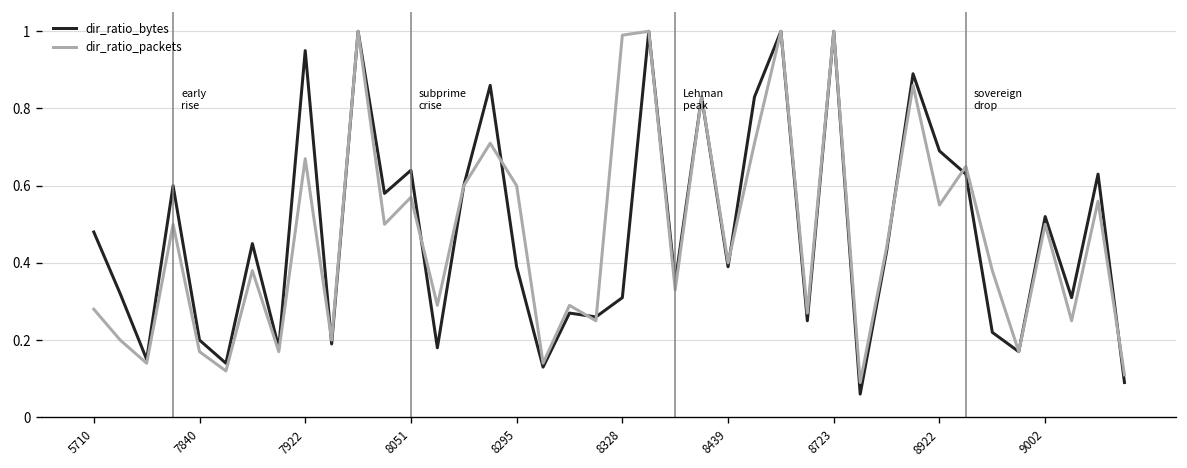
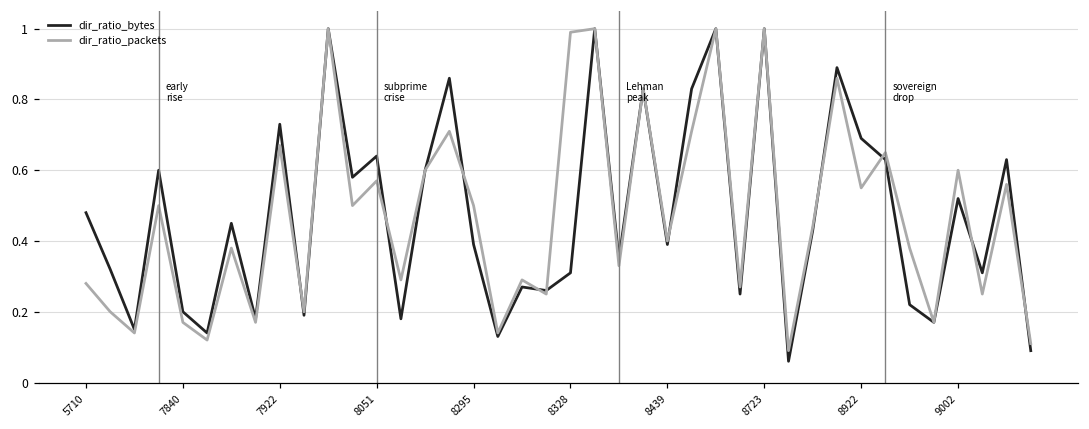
  {
    "dir_ratio_bytes": {
      "5710": 0.48,
      "7840": 0.20,
-     "7922": 0.95,
+     "7922": 0.73,
      "8051": 0.64,
      "8295": 0.39,
      "8328": 0.31,
      "8439": 0.39,
      "8922": 0.69,
      "9002": 0.52
    },
    "dir_ratio_packets": {
      "5710": 0.28,
      "7840": 0.17,
      "7922": 0.67,
      "8051": 0.57,
-     "8295": 0.6,
+     "8295": 0.5,
      "8328": 0.99,
      "8439": 0.4,
      "8922": 0.55,
-     "9002": 0.5
+     "9002": 0.6
    }
  }
